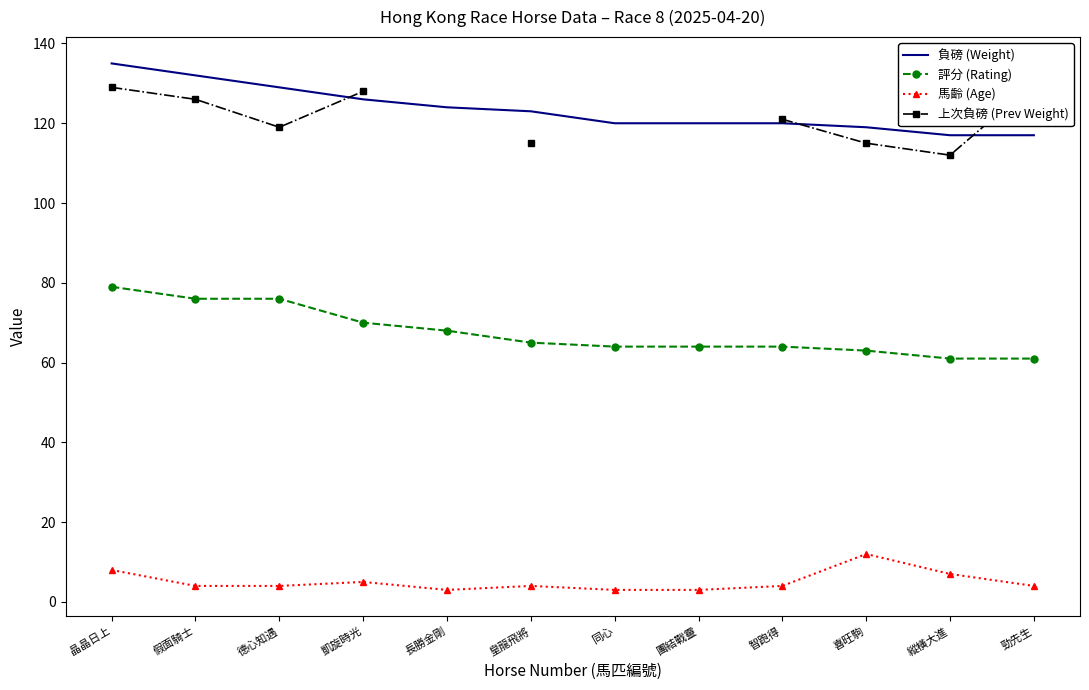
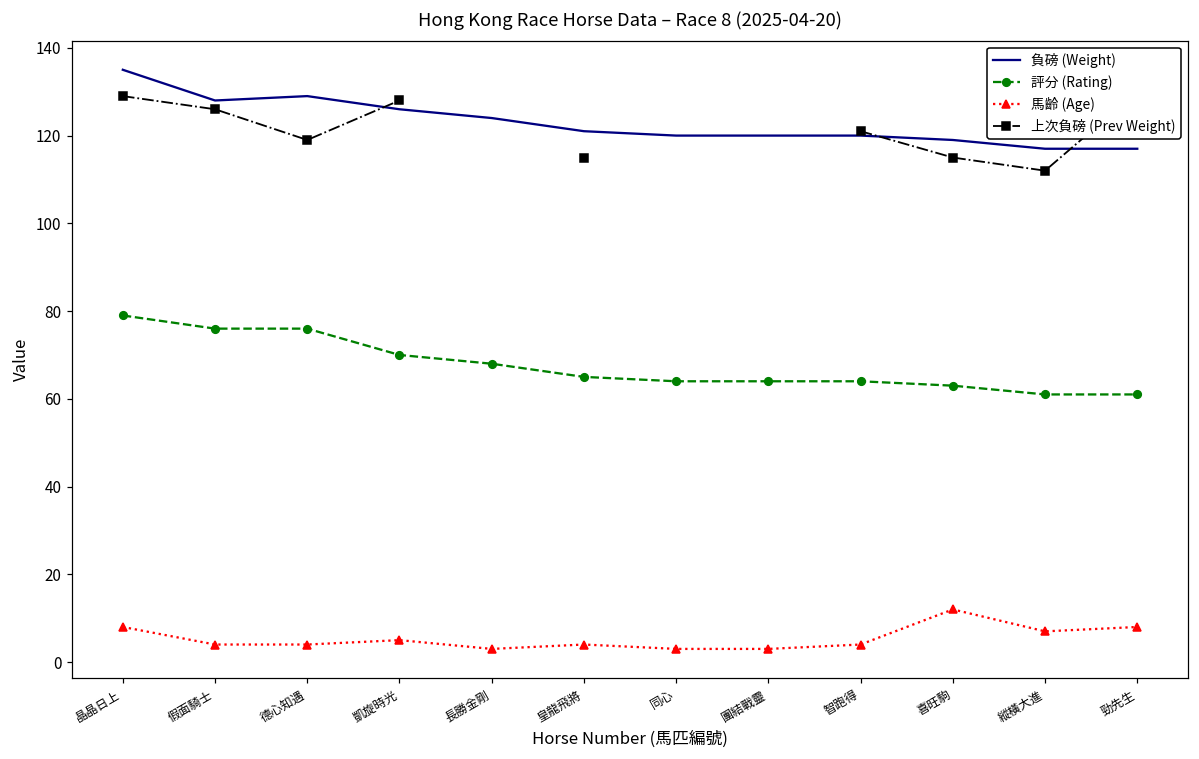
  {
    "負磅 (Weight)": {
      "晶晶日上": 135,
-     "假面騎士": 132,
+     "假面騎士": 128,
      "德心知遇": 129,
      "凱旋時光": 126,
      "長勝金剛": 124,
-     "皇龍飛將": 123,
+     "皇龍飛將": 121,
      "同心": 120,
      "團結戰靈": 120,
      "智跑得": 120,
      "喜旺駒": 119,
      "縱橫大進": 117,
      "勁先生": 117
    },
    "評分 (Rating)": {
      "晶晶日上": 79,
      "假面騎士": 76,
      "德心知遇": 76,
      "凱旋時光": 70,
      "長勝金剛": 68,
      "皇龍飛將": 65,
      "同心": 64,
      "團結戰靈": 64,
      "智跑得": 64,
      "喜旺駒": 63,
      "縱橫大進": 61,
      "勁先生": 61
    },
    "馬齡 (Age)": {
      "晶晶日上": 8,
      "假面騎士": 4,
      "德心知遇": 4,
      "凱旋時光": 5,
      "長勝金剛": 3,
      "皇龍飛將": 4,
      "同心": 3,
      "團結戰靈": 3,
      "智跑得": 4,
      "喜旺駒": 12,
      "縱橫大進": 7,
-     "勁先生": 4
+     "勁先生": 8
    },
    "上次負磅 (Prev Weight)": {
      "晶晶日上": 129,
      "假面騎士": 126,
      "德心知遇": 119,
      "凱旋時光": 128,
      "皇龍飛將": 115,
      "智跑得": 121,
      "喜旺駒": 115,
      "縱橫大進": 112
    }
  }
